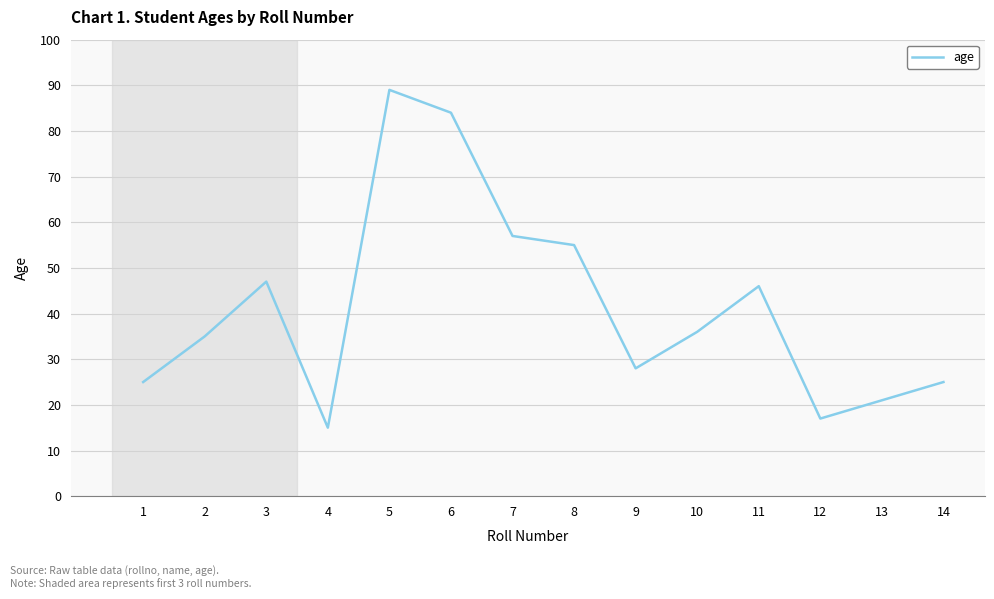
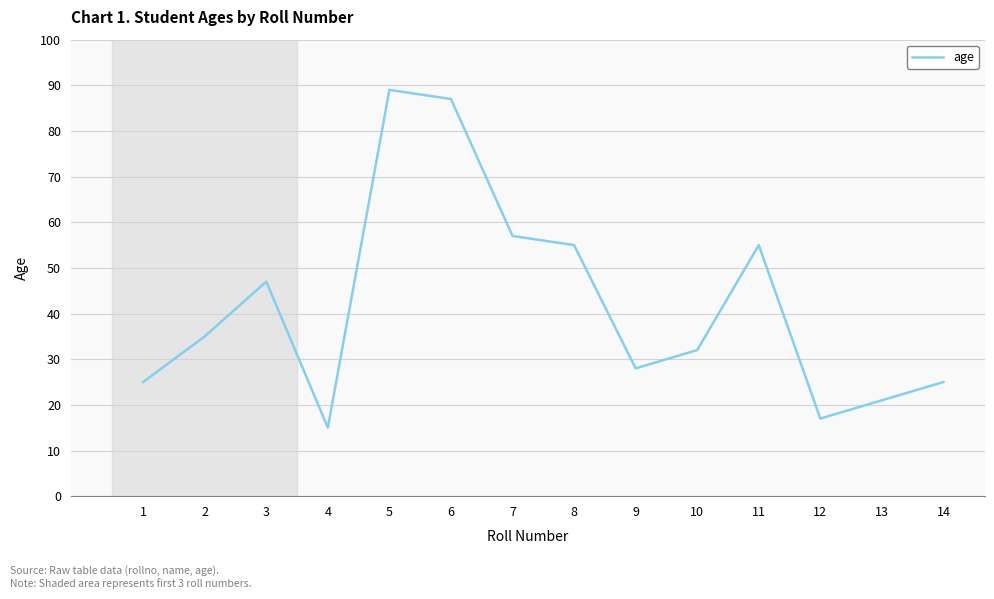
  {
    "1": 25,
    "2": 35,
    "3": 47,
    "4": 15,
    "5": 89,
-   "6": 84,
+   "6": 87,
    "7": 57,
    "8": 55,
    "9": 28,
-   "10": 36,
-   "11": 46,
+   "10": 32,
+   "11": 55,
    "12": 17,
    "13": 21,
    "14": 25
  }
